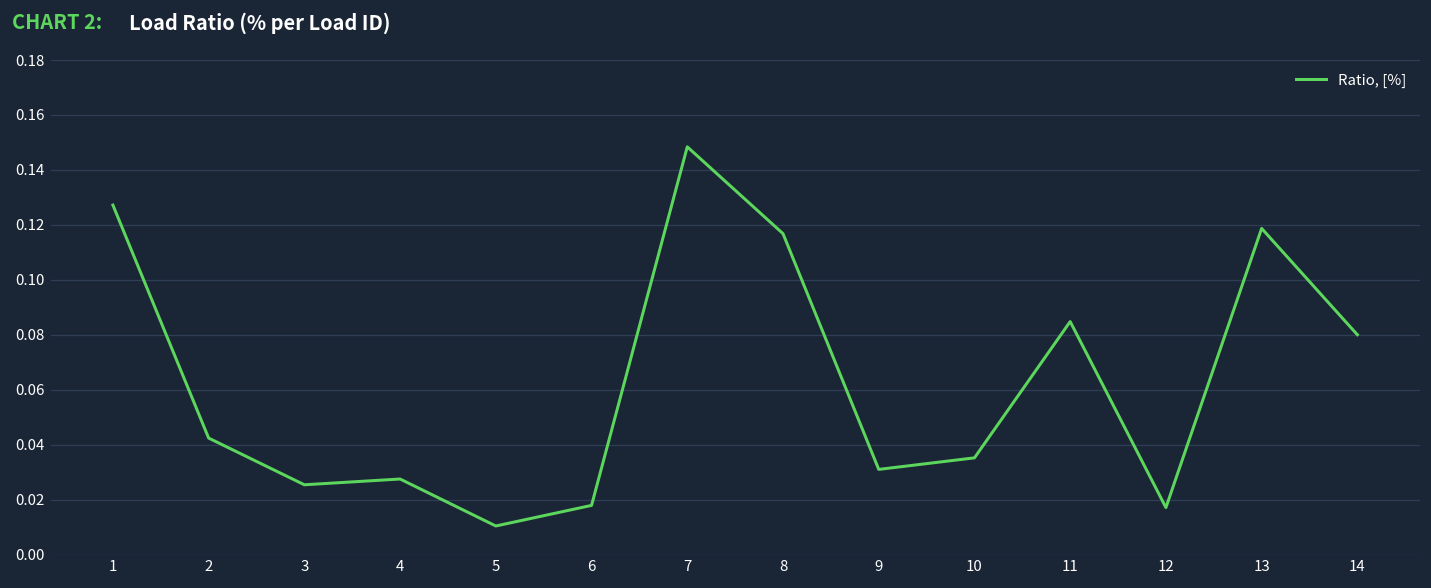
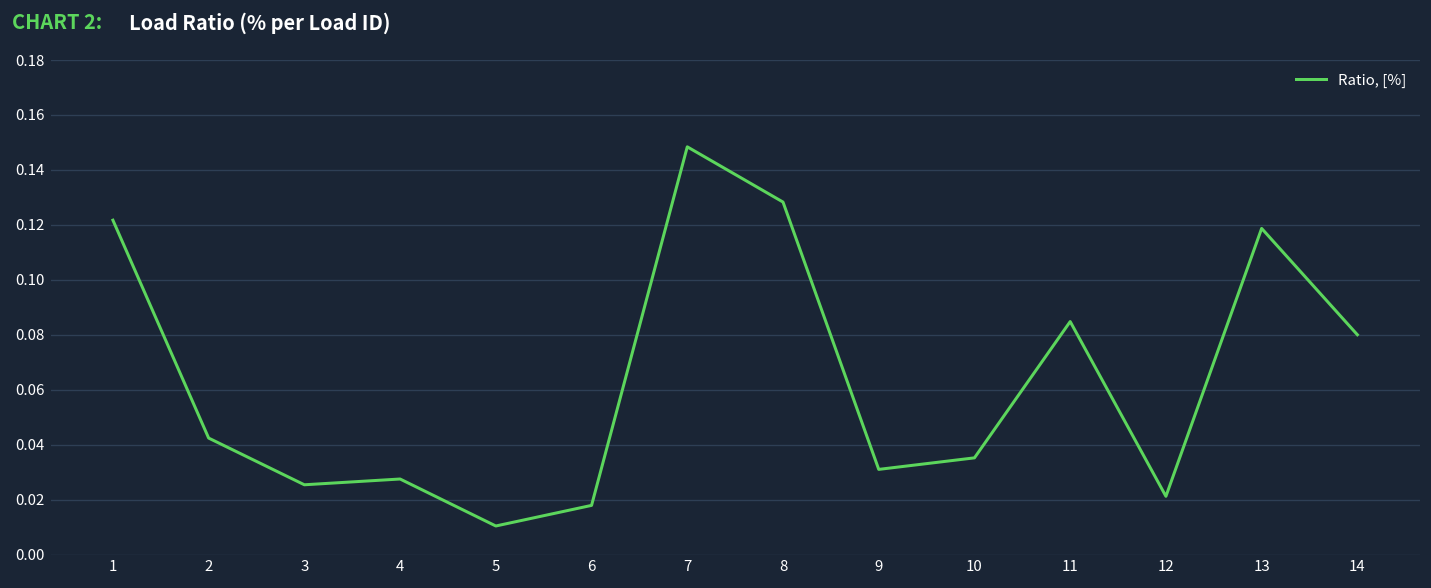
  {
-   "1": 0.127,
+   "1": 0.122,
    "2": 0.042,
    "3": 0.025,
    "4": 0.028,
    "5": 0.010,
    "6": 0.018,
    "7": 0.148,
-   "8": 0.117,
+   "8": 0.128,
    "9": 0.031,
    "10": 0.035,
    "11": 0.085,
-   "12": 0.017,
+   "12": 0.021,
    "13": 0.119,
    "14": 0.080
  }
